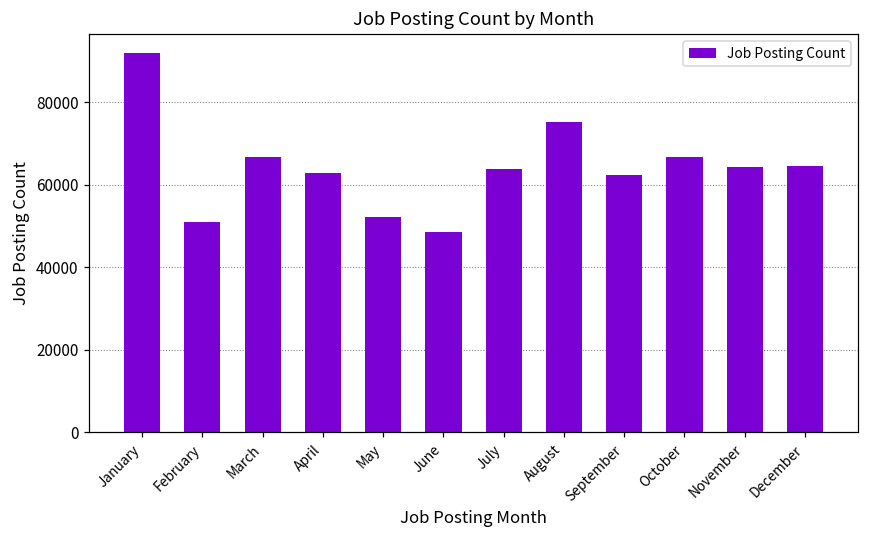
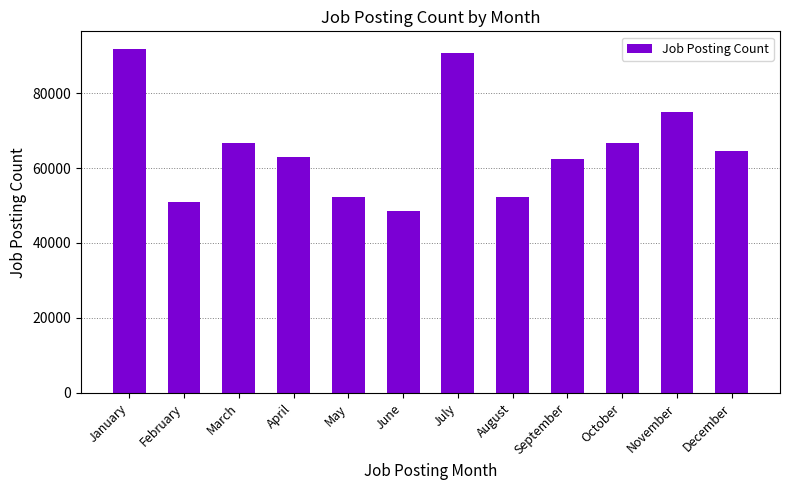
  {
    "January": 92000,
    "February": 51000,
    "March": 67000,
    "April": 63000,
    "May": 52000,
    "June": 49000,
-   "July": 64000,
-   "August": 75000,
+   "July": 91000,
+   "August": 52000,
    "September": 62000,
    "October": 67000,
-   "November": 64000,
+   "November": 75000,
    "December": 65000
  }
